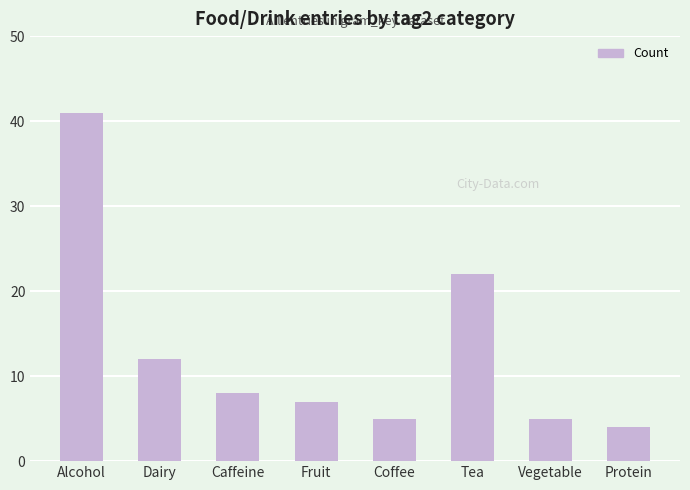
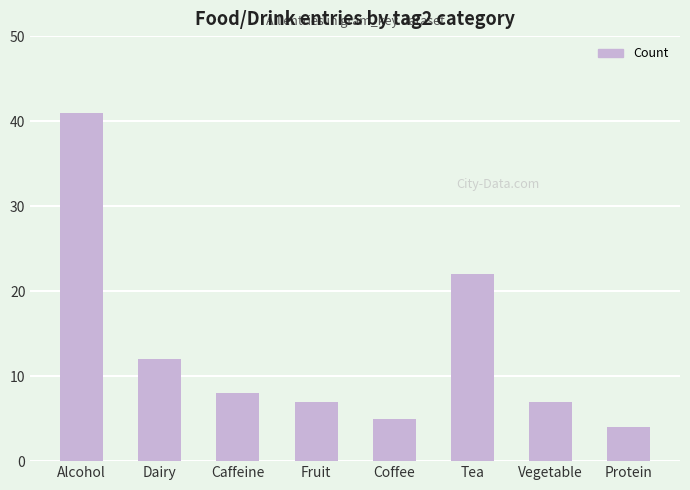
  {
    "Alcohol": 41,
    "Dairy": 12,
    "Caffeine": 8,
    "Fruit": 7,
    "Coffee": 5,
    "Tea": 22,
-   "Vegetable": 5,
+   "Vegetable": 7,
    "Protein": 4
  }
